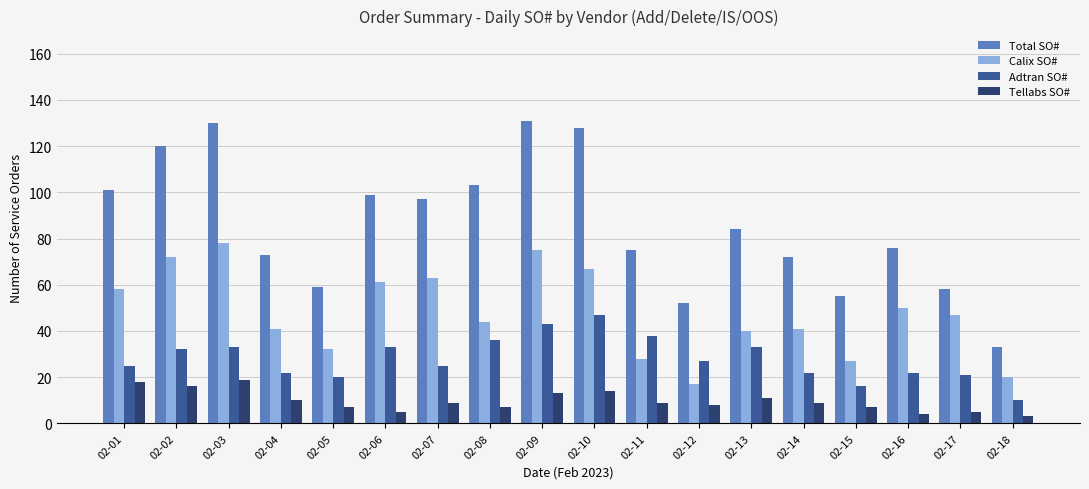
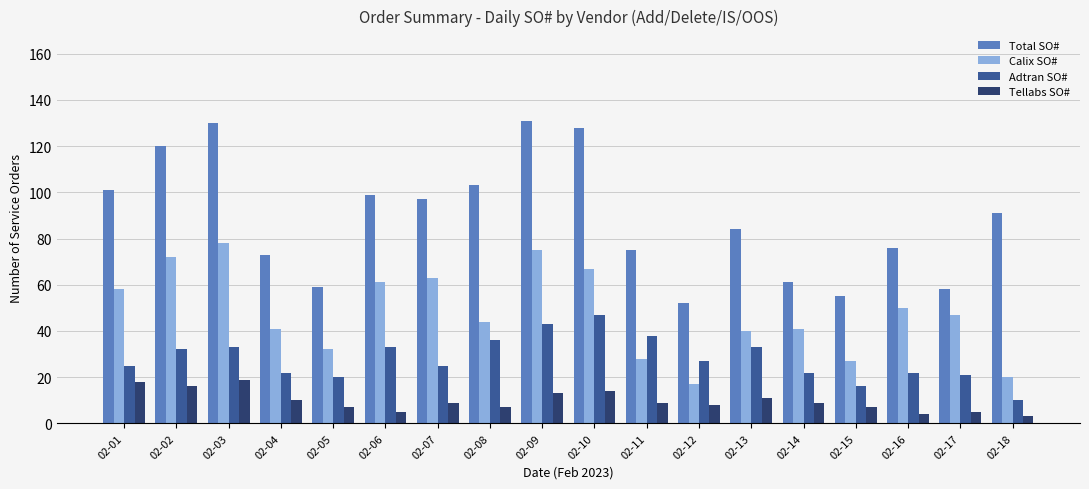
  {
    "Total SO#": {
      "02-01": 101,
      "02-02": 120,
      "02-03": 130,
      "02-04": 73,
      "02-05": 59,
      "02-06": 99,
      "02-07": 97,
      "02-08": 103,
      "02-09": 131,
      "02-10": 128,
      "02-11": 75,
      "02-12": 52,
      "02-13": 84,
-     "02-14": 72,
+     "02-14": 61,
      "02-15": 55,
      "02-16": 76,
      "02-17": 58,
-     "02-18": 33
+     "02-18": 91
    },
    "Calix SO#": {
      "02-01": 58,
      "02-02": 72,
      "02-03": 78,
      "02-04": 41,
      "02-05": 32,
      "02-06": 61,
      "02-07": 63,
      "02-08": 44,
      "02-09": 75,
      "02-10": 67,
      "02-11": 28,
      "02-12": 17,
      "02-13": 40,
      "02-14": 41,
      "02-15": 27,
      "02-16": 50,
      "02-17": 47,
      "02-18": 20
    }
  }
